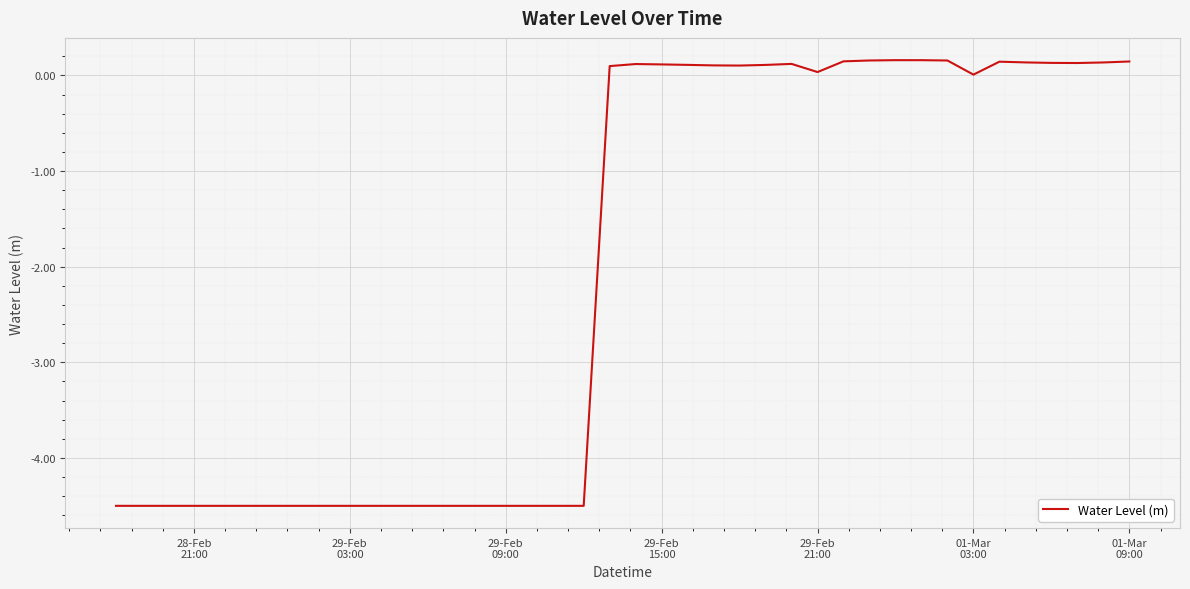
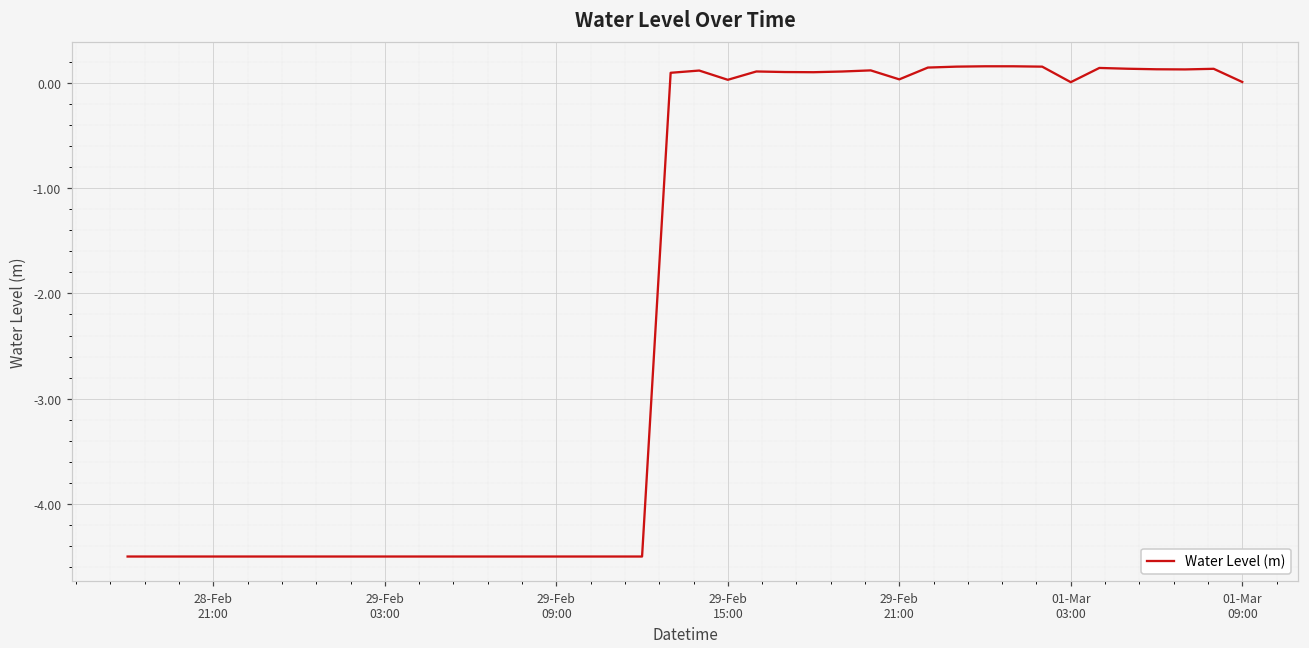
  {
    "28-Feb 21:00": -4.5,
    "29-Feb 03:00": -4.5,
    "29-Feb 09:00": -4.5,
-   "29-Feb 15:00": 0.1,
+   "29-Feb 15:00": 0.0,
    "29-Feb 21:00": 0.0,
    "01-Mar 03:00": 0.0,
-   "01-Mar 09:00": 0.1
+   "01-Mar 09:00": 0.0
  }
